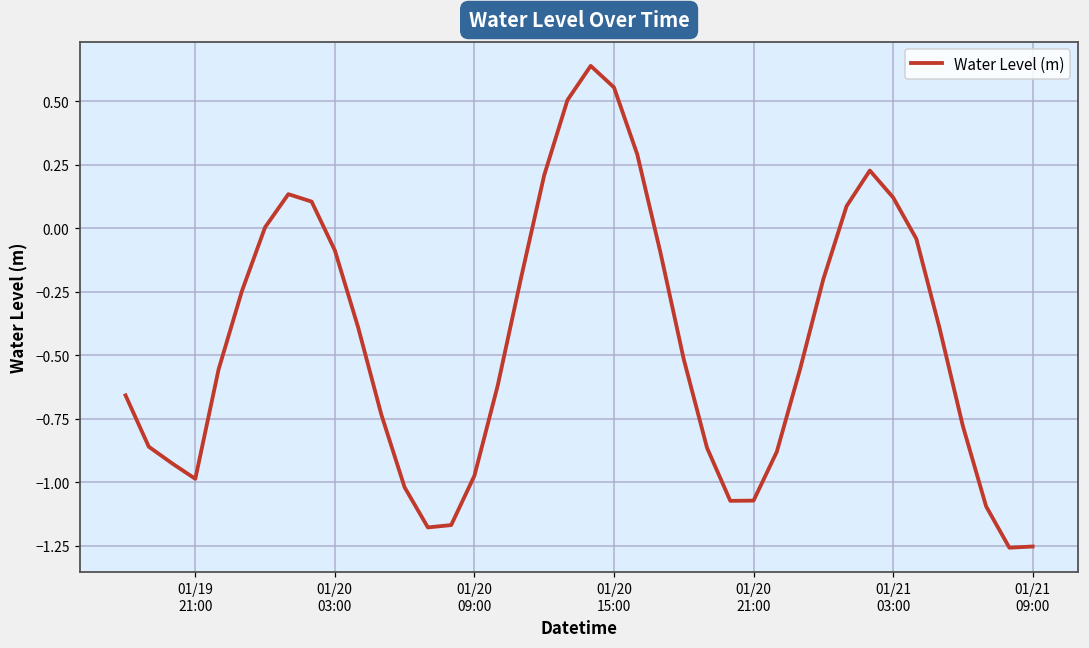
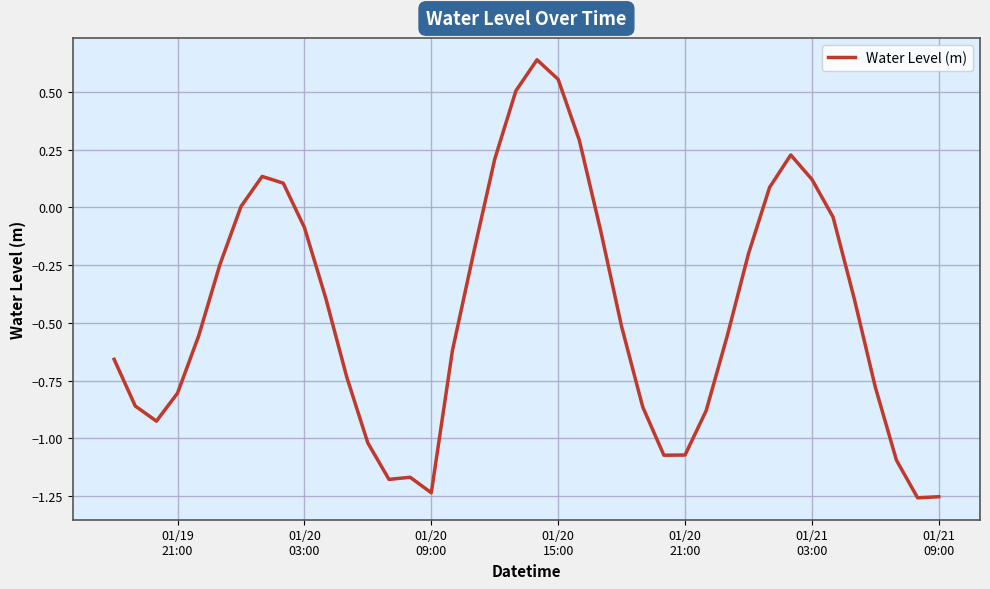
  {
-   "01/19 21:00": -0.99,
+   "01/19 21:00": -0.80,
    "01/20 03:00": -0.09,
-   "01/20 09:00": -0.97,
+   "01/20 09:00": -1.24,
    "01/20 15:00": 0.55,
    "01/20 21:00": -1.07,
    "01/21 03:00": 0.12,
    "01/21 09:00": -1.25
  }
